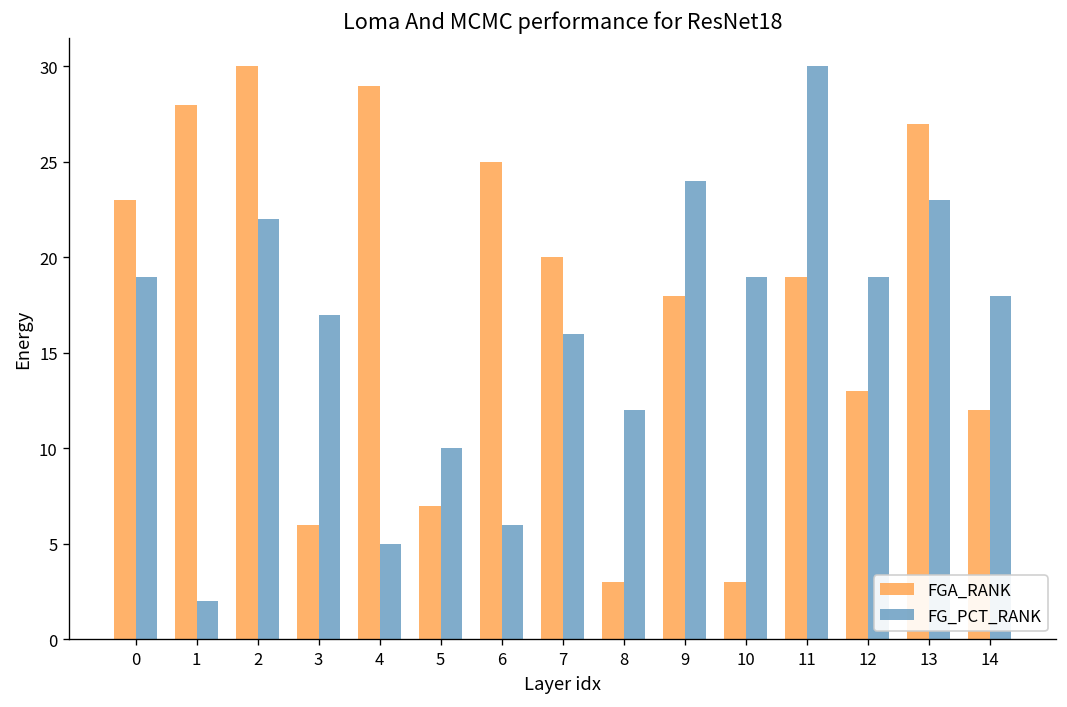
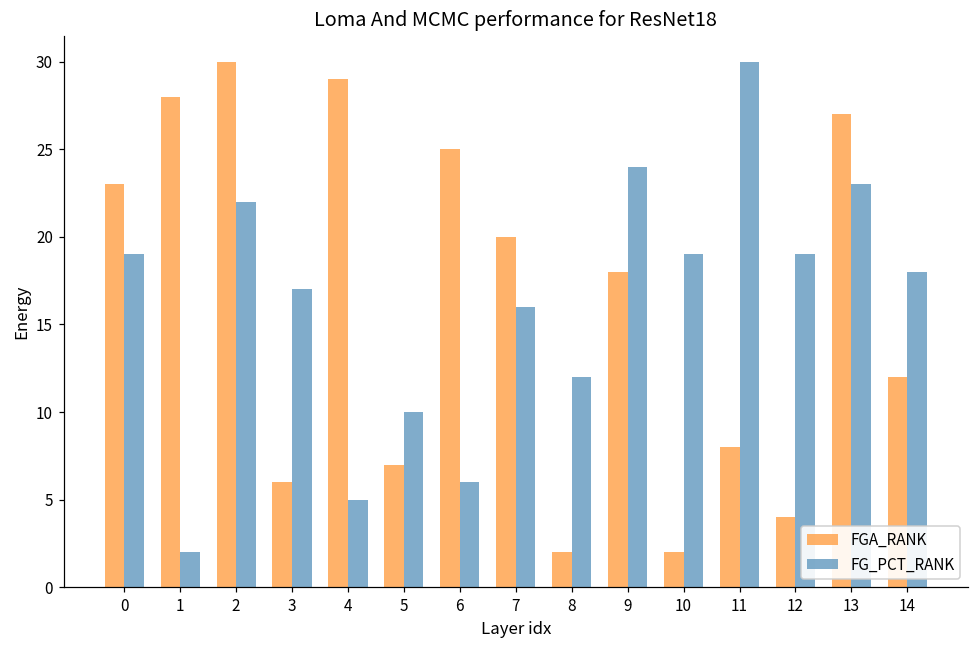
  {
    "FGA_RANK": {
      "0": 23,
      "1": 28,
      "2": 30,
      "3": 6,
      "4": 29,
      "5": 7,
      "6": 25,
      "7": 20,
-     "8": 3,
+     "8": 2,
      "9": 18,
-     "10": 3,
-     "11": 19,
-     "12": 13,
+     "10": 2,
+     "11": 8,
+     "12": 4,
      "13": 27,
      "14": 12
    },
    "FG_PCT_RANK": {
      "0": 19,
      "1": 2,
      "2": 22,
      "3": 17,
      "4": 5,
      "5": 10,
      "6": 6,
      "7": 16,
      "8": 12,
      "9": 24,
      "10": 19,
      "11": 30,
      "12": 19,
      "13": 23,
      "14": 18
    }
  }
